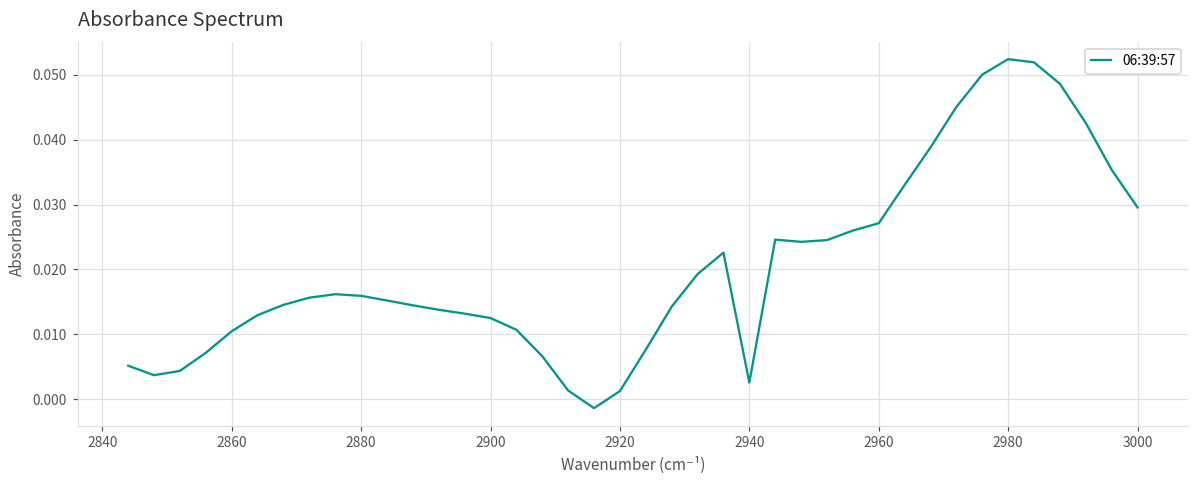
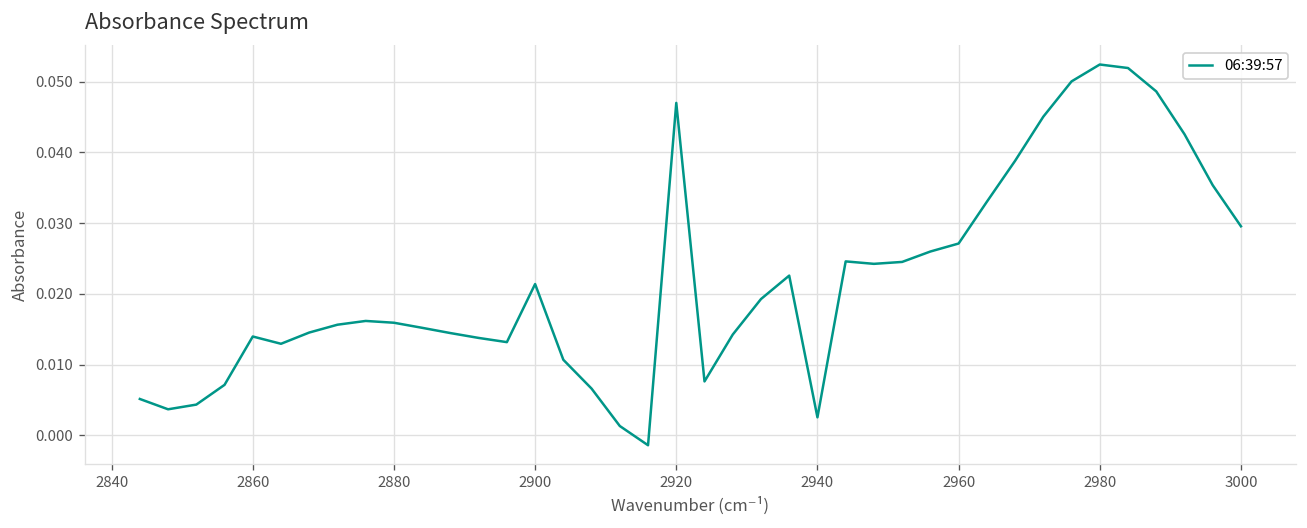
  {
-   "2860": 0.010,
+   "2860": 0.014,
    "2880": 0.016,
-   "2900": 0.013,
-   "2920": 0.001,
+   "2900": 0.021,
+   "2920": 0.047,
    "2940": 0.003,
    "2960": 0.027,
    "2980": 0.052,
    "3000": 0.030
  }
